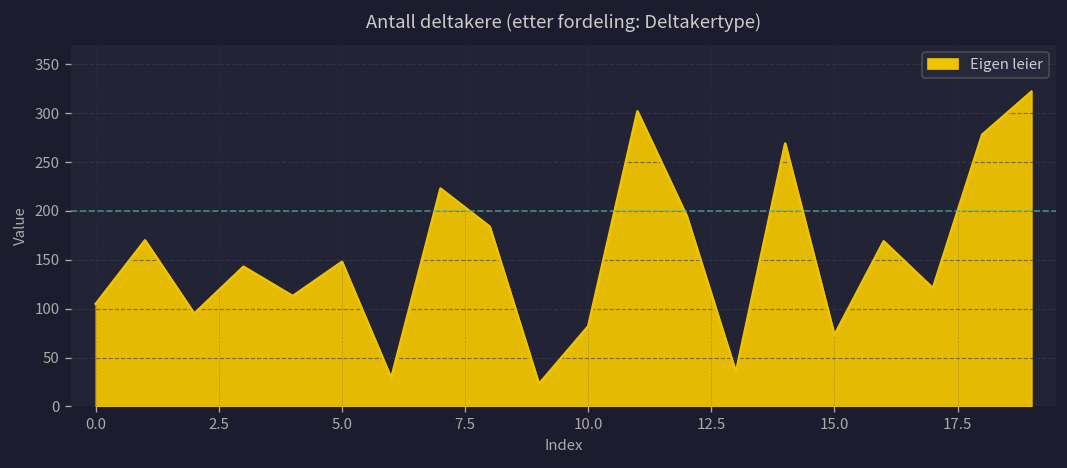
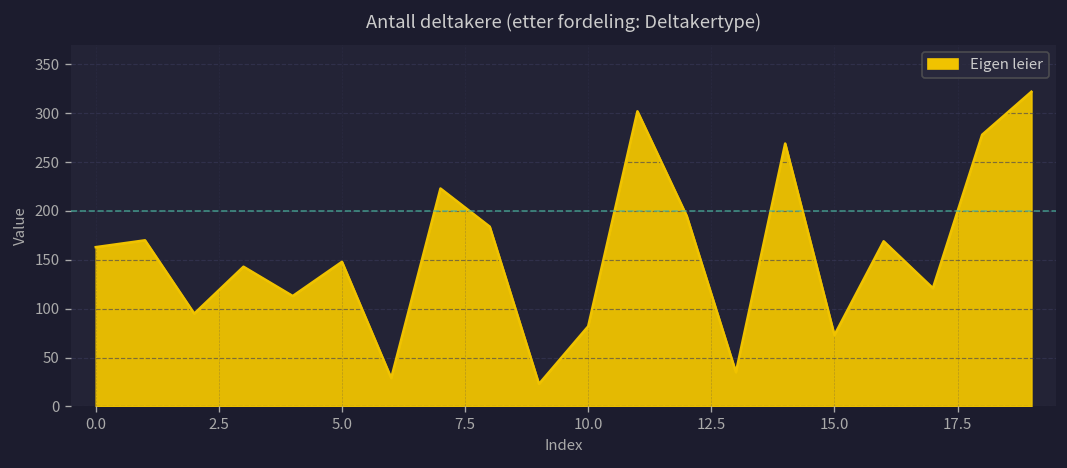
  {
-   "0.0": 110,
+   "0.0": 160,
    "5.0": 150,
    "10.0": 80,
    "15.0": 70
  }
